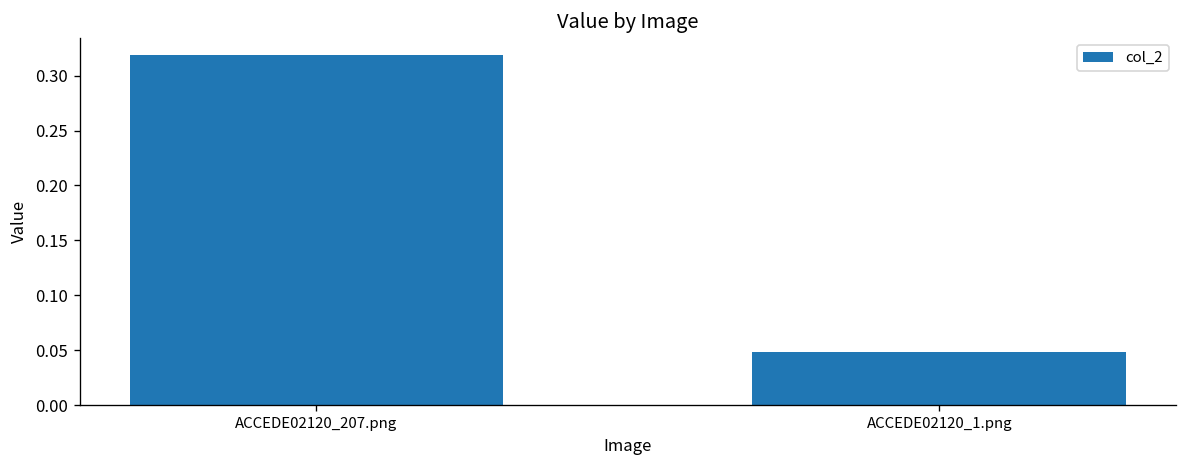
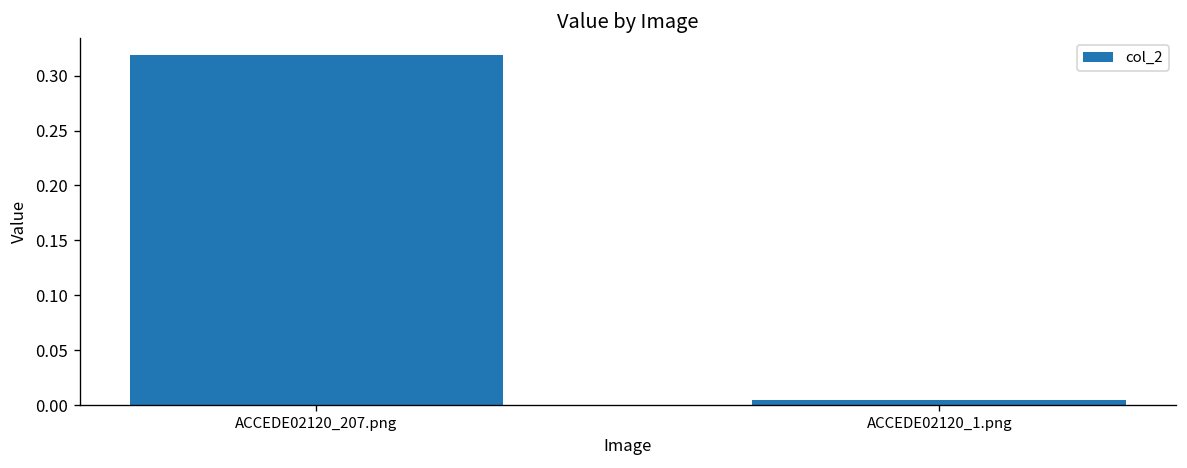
  {
    "ACCEDE02120_207.png": 0.32,
-   "ACCEDE02120_1.png": 0.05
+   "ACCEDE02120_1.png": 0.00
  }
